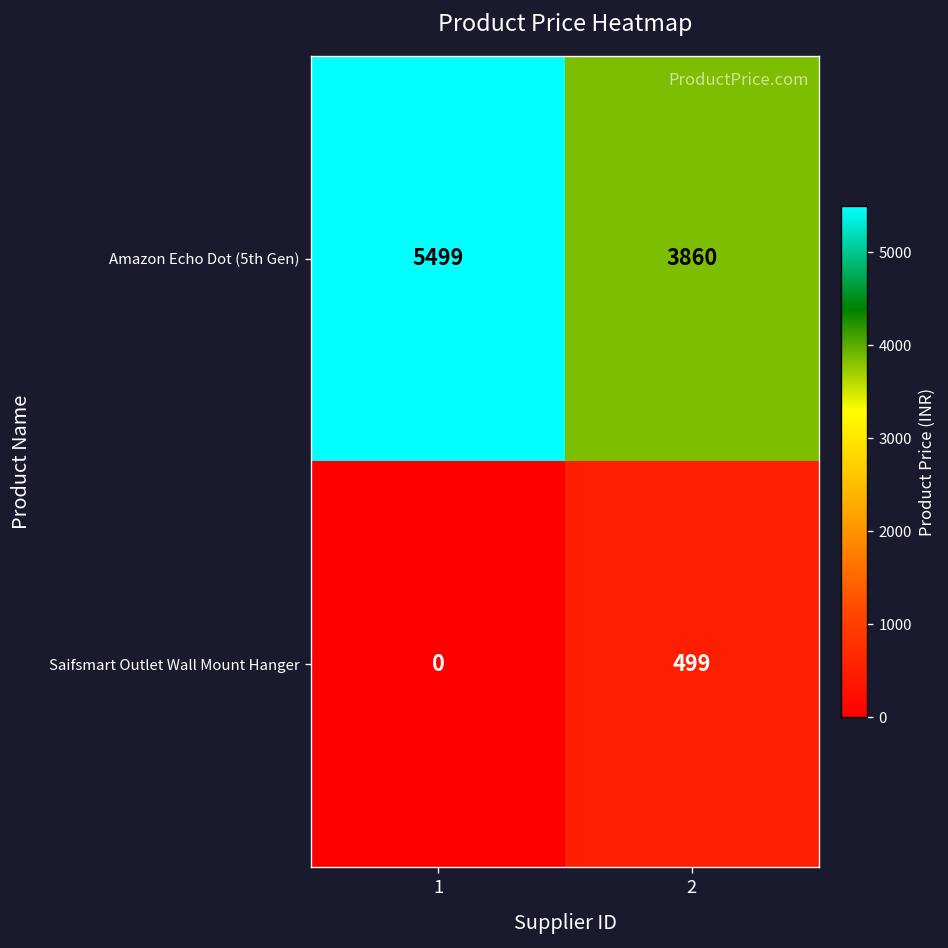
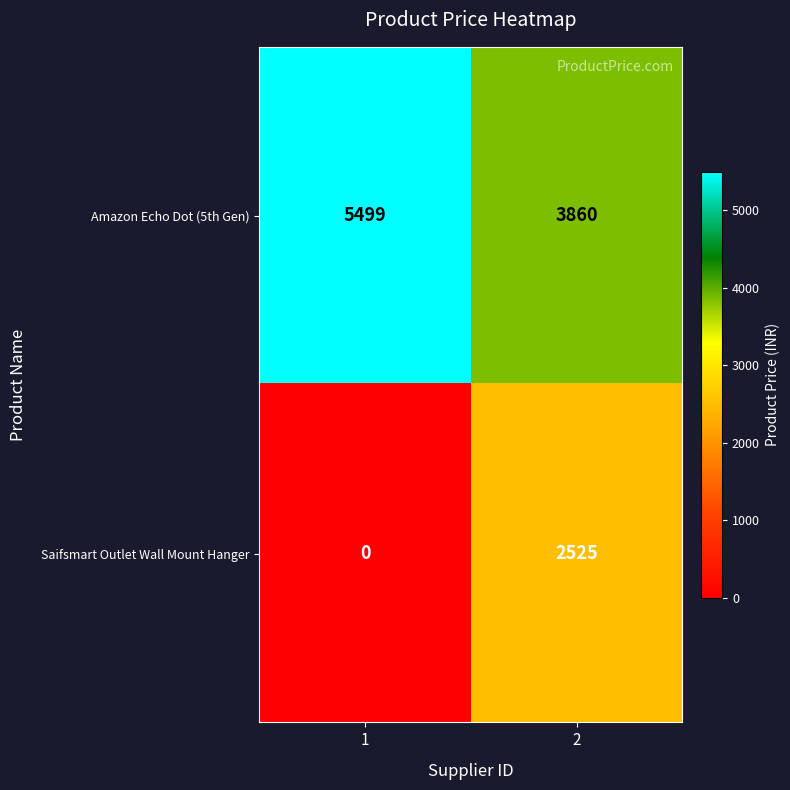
  {
    "Amazon Echo Dot (5th Gen)": {
      "1": 5499
    },
    "Saifsmart Outlet Wall Mount Hanger": {
      "1": 0,
-     "2": 499
+     "2": 2525
    }
  }
